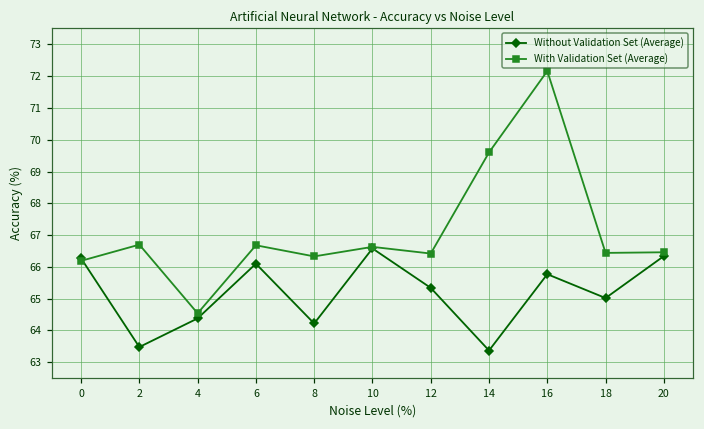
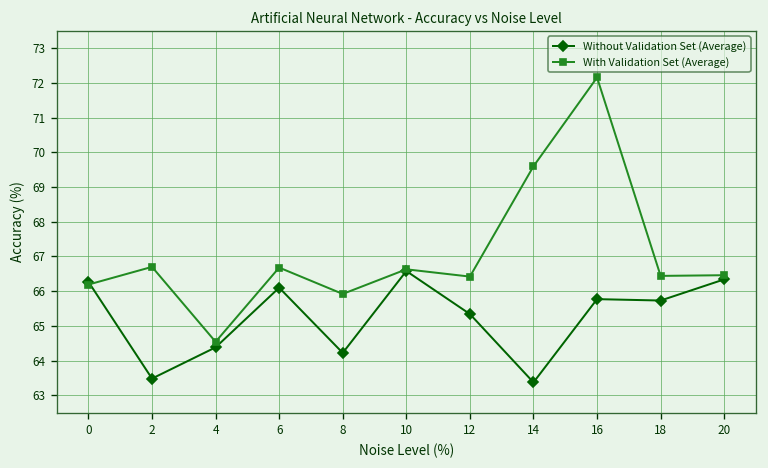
  {
    "Without Validation Set (Average)": {
      "2": 63.5,
      "4": 64.4,
      "6": 66.1,
      "8": 64.2,
      "12": 65.3,
      "14": 63.4,
      "16": 65.8,
-     "18": 65.0,
+     "18": 65.7,
      "20": 66.3
    },
    "With Validation Set (Average)": {
      "2": 66.7,
      "4": 64.5,
      "6": 66.7,
-     "8": 66.3,
+     "8": 65.9,
      "12": 66.4,
      "14": 69.6,
      "16": 72.2,
      "18": 66.4,
      "20": 66.5
    }
  }
